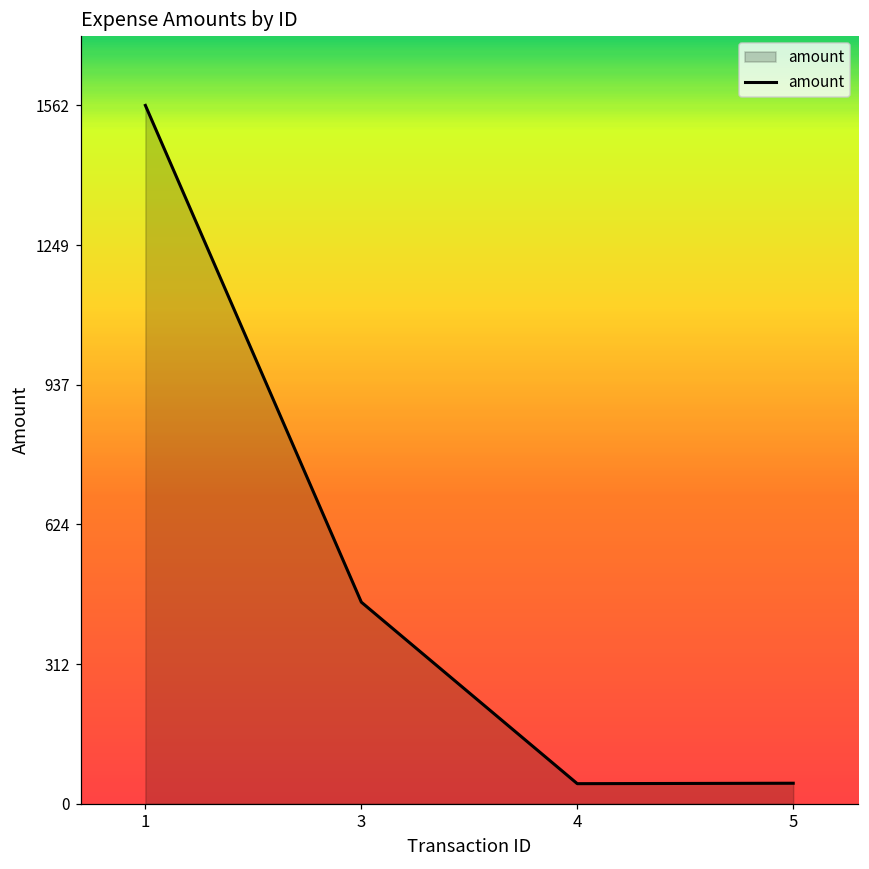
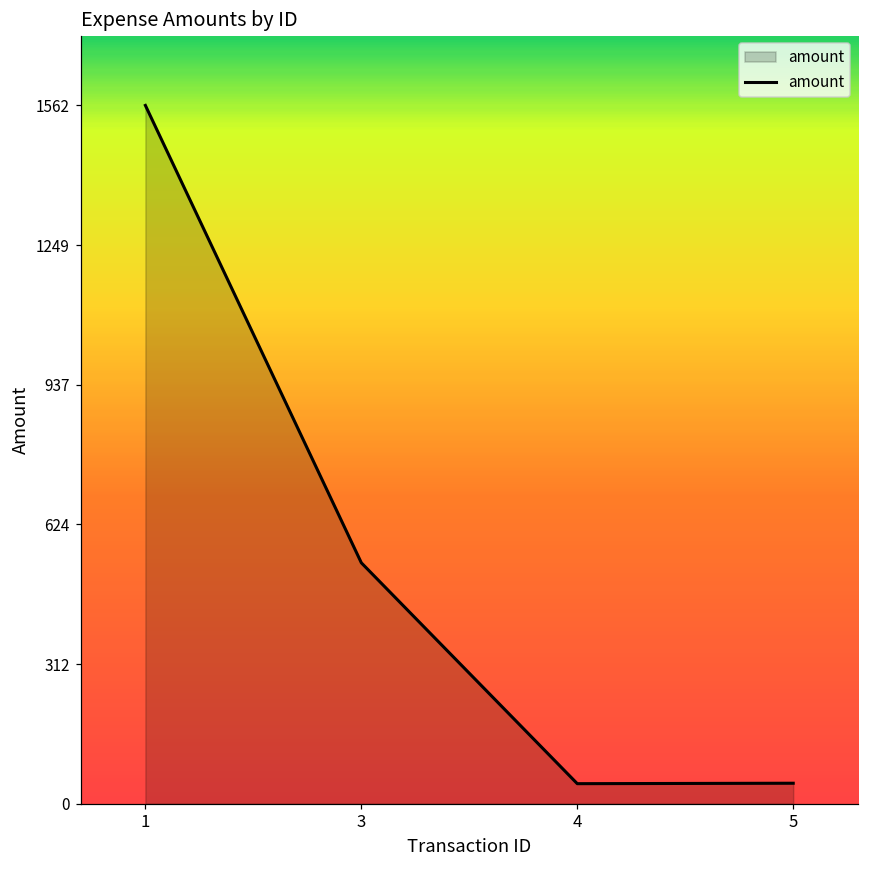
  {
    "1": 1560,
-   "3": 450,
+   "3": 540,
    "4": 50,
    "5": 50
  }
